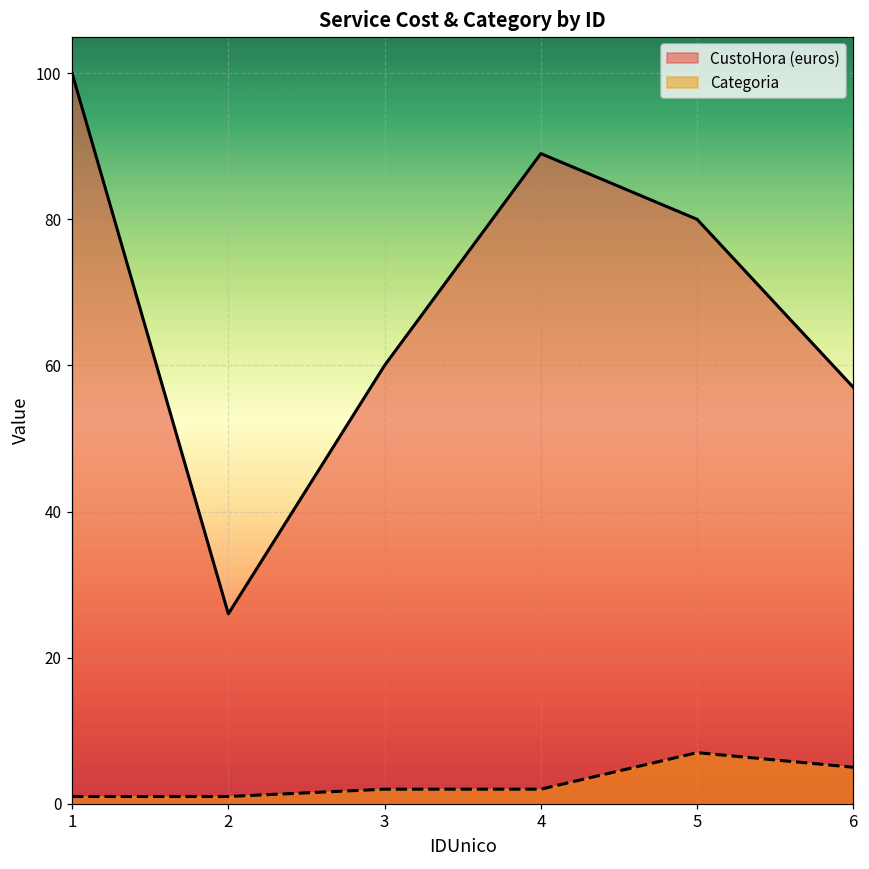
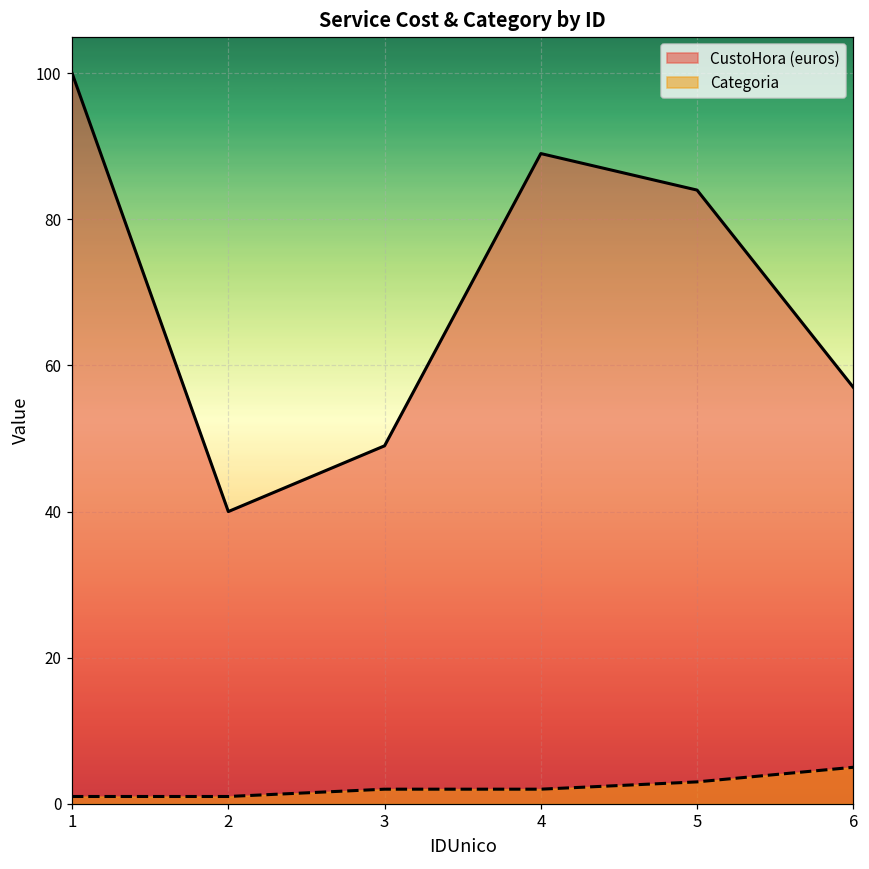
  {
    "CustoHora (euros)": {
      "1": 100,
-     "2": 26,
-     "3": 60,
+     "2": 40,
+     "3": 49,
      "4": 89,
-     "5": 80,
+     "5": 84,
      "6": 57
    },
    "Categoria": {
      "1": 1,
      "2": 1,
      "3": 2,
      "4": 2,
-     "5": 7,
+     "5": 3,
      "6": 5
    }
  }
